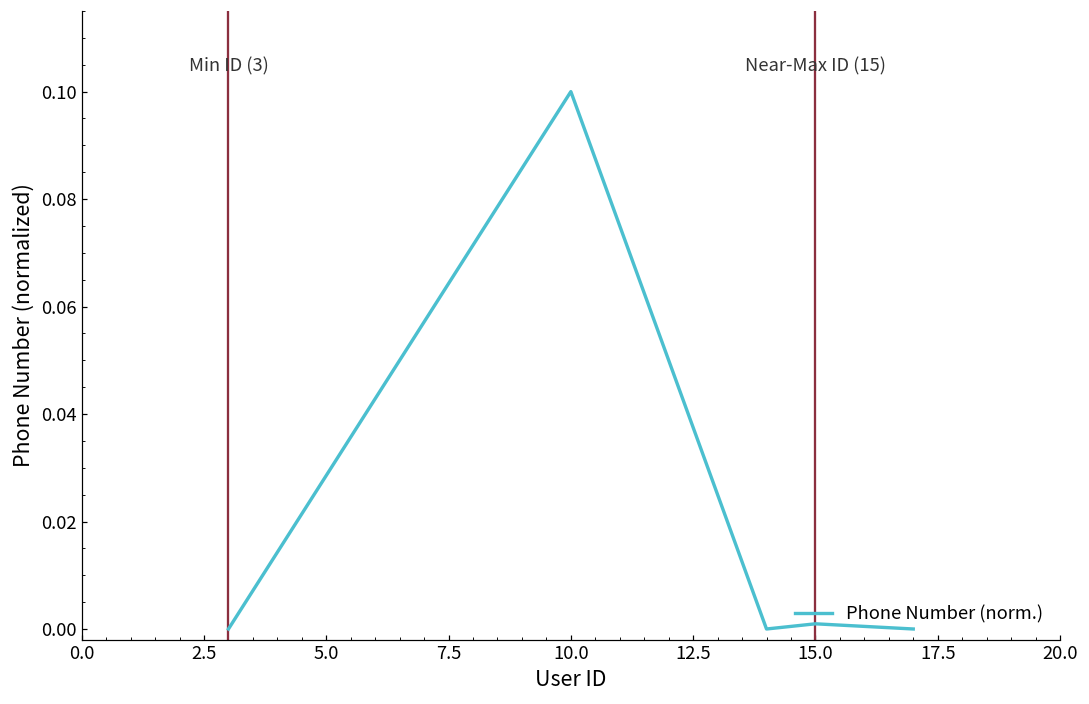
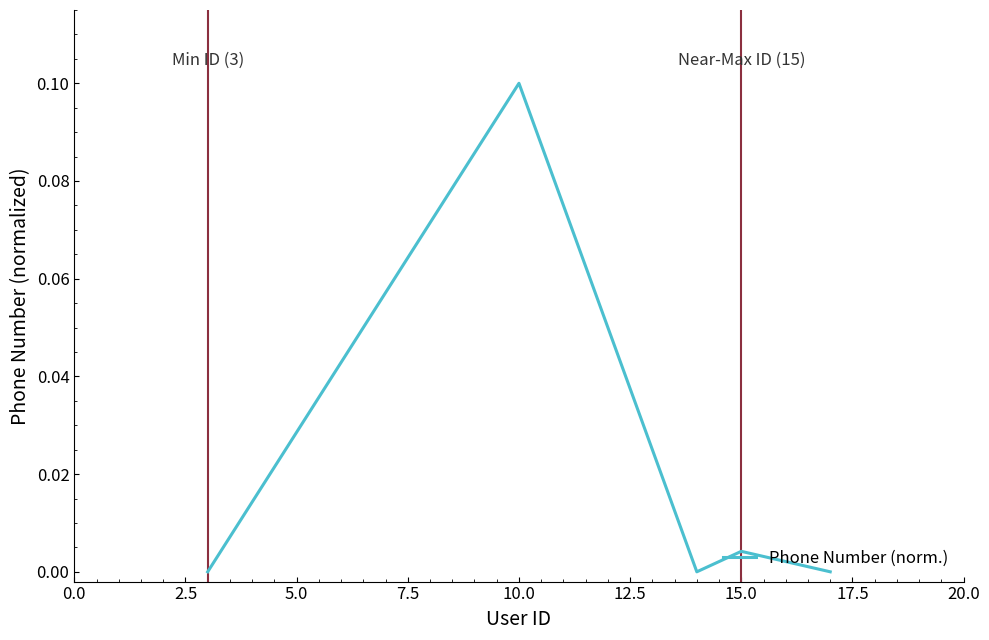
  {
    "10.0": 0.100,
-   "15.0": 0.001
+   "15.0": 0.004
  }
